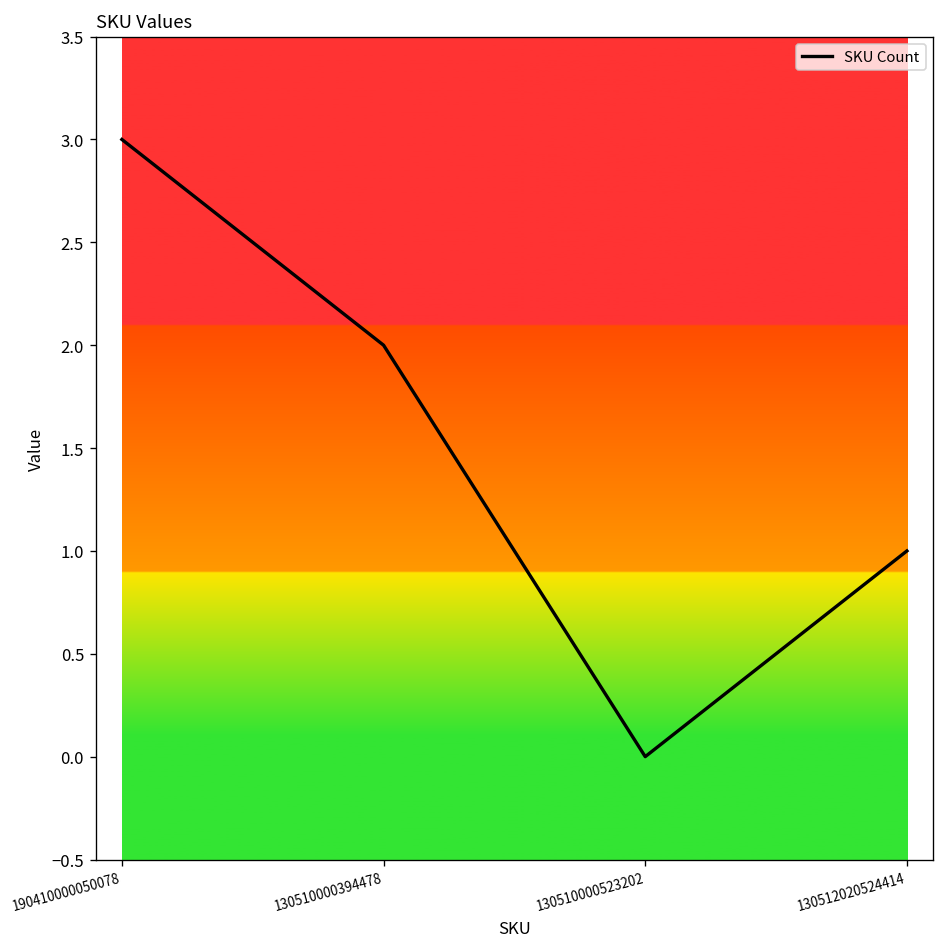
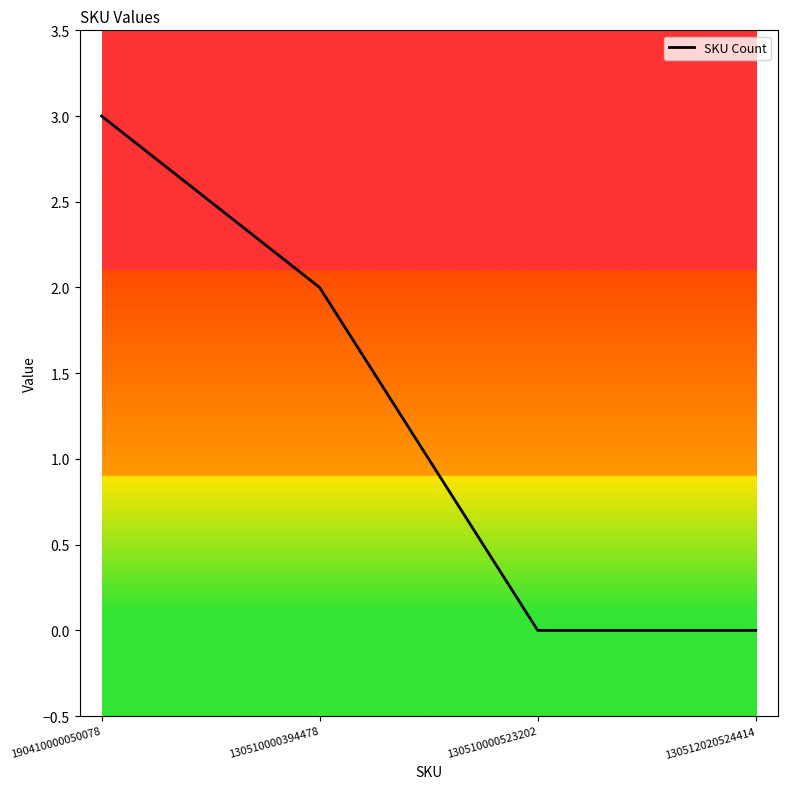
  {
    "190410000050078": 3,
    "130510000394478": 2,
    "130510000523202": 0,
-   "130512020524414": 1
+   "130512020524414": 0
  }
